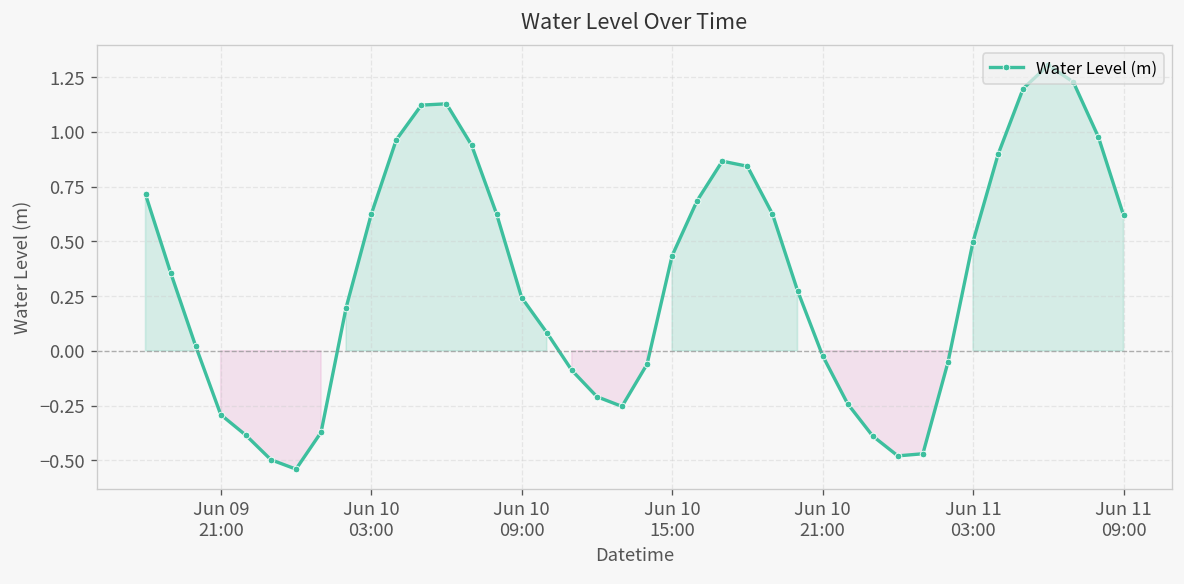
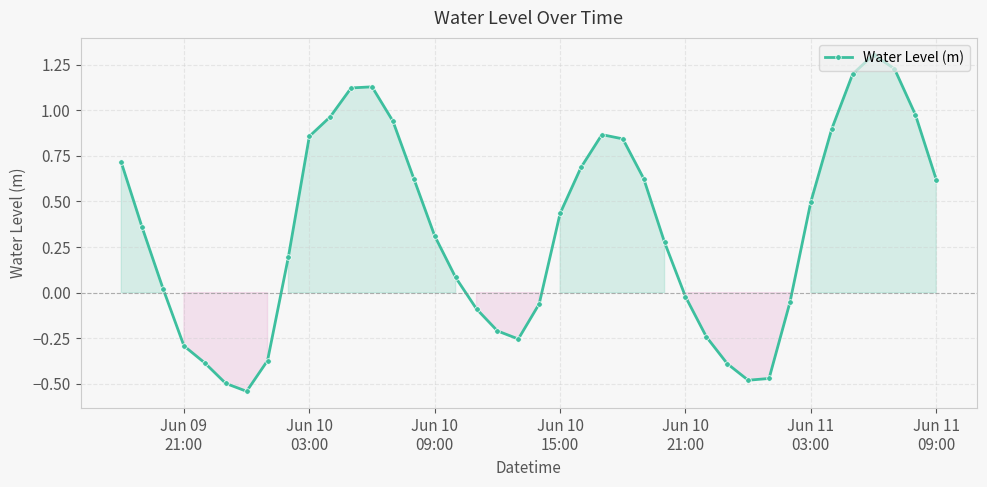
  {
    "Jun 09 21:00": -0.29,
-   "Jun 10 03:00": 0.62,
-   "Jun 10 09:00": 0.24,
+   "Jun 10 03:00": 0.86,
+   "Jun 10 09:00": 0.31,
    "Jun 10 15:00": 0.43,
    "Jun 10 21:00": -0.02,
    "Jun 11 03:00": 0.50,
    "Jun 11 09:00": 0.62
  }
